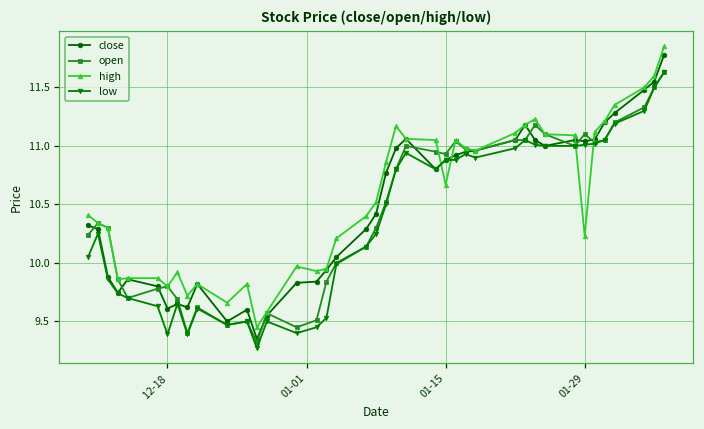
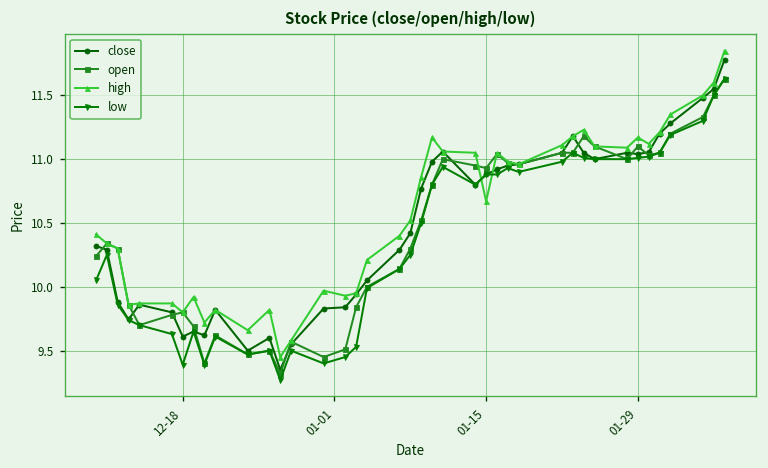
  {
    "high": {
      "01-15": 10.67,
-     "01-29": 10.23
+     "01-29": 11.17
    }
  }
